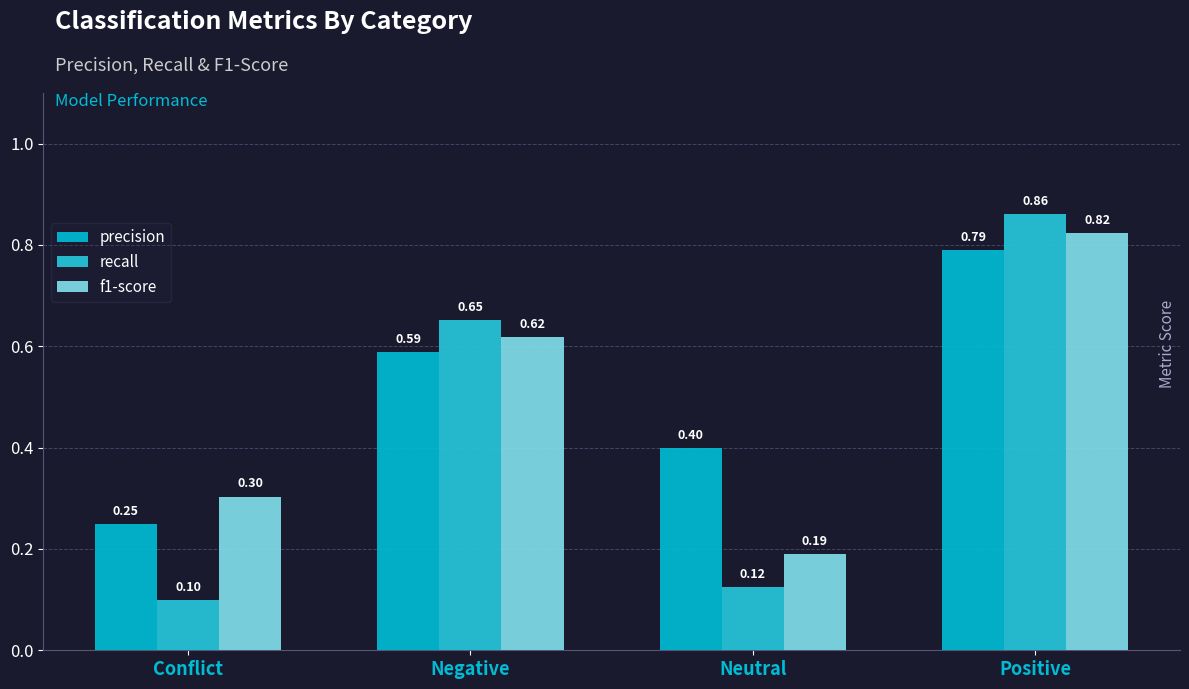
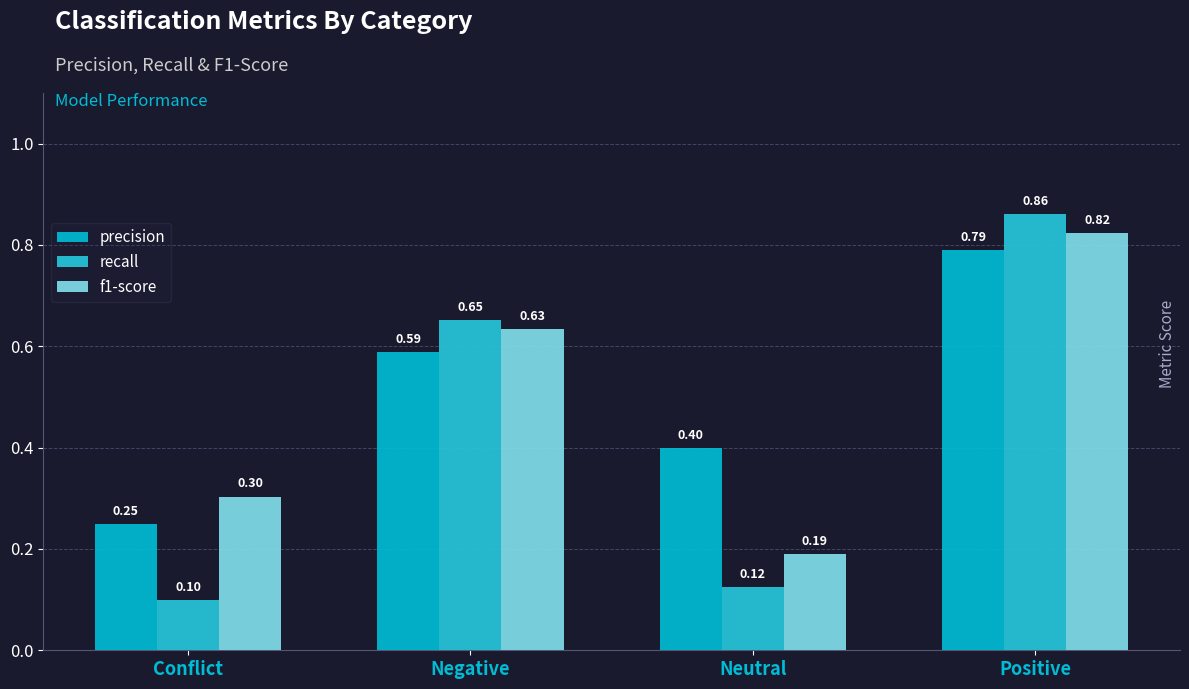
  {
    "f1-score": {
      "Conflict": 0.30,
-     "Negative": 0.62,
+     "Negative": 0.63,
      "Neutral": 0.19,
      "Positive": 0.82
    }
  }
